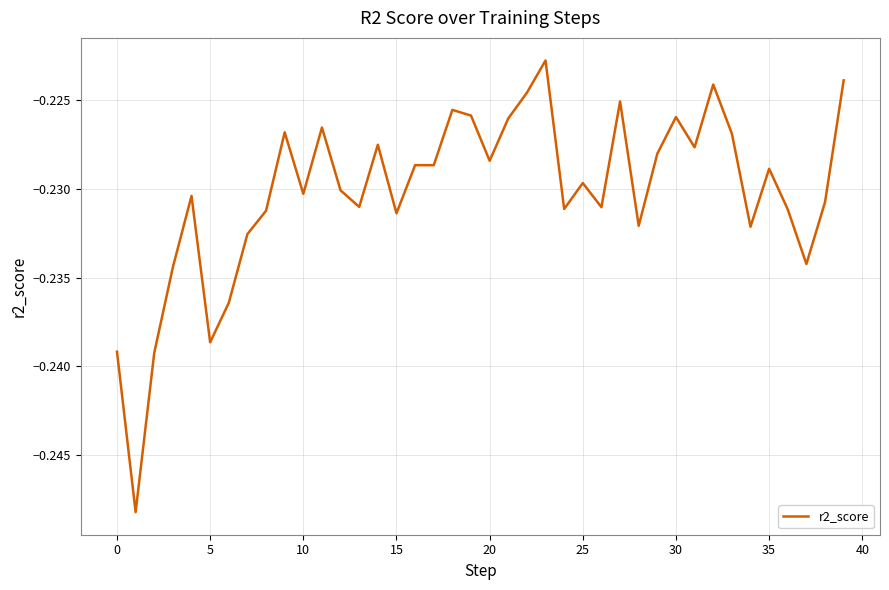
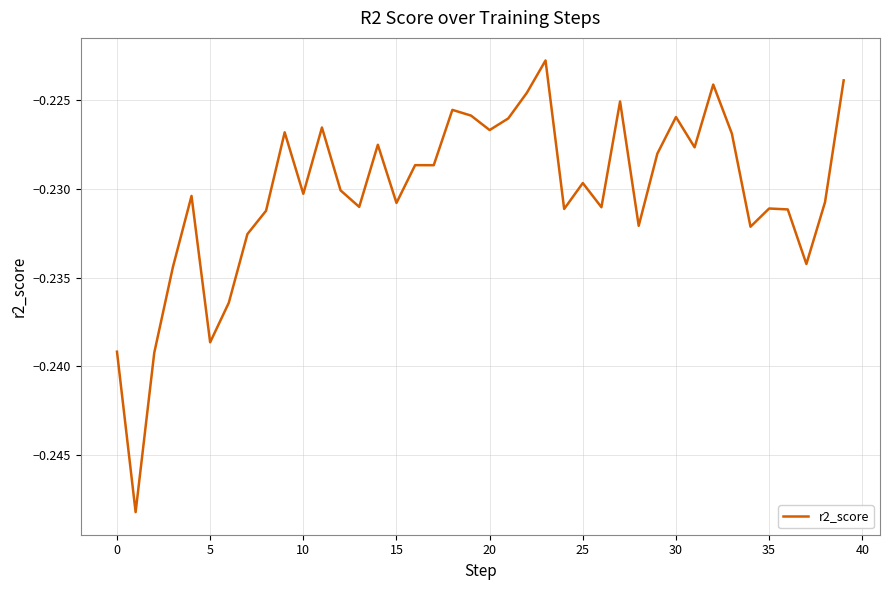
  {
    "0": -0.2392,
    "5": -0.2386,
    "10": -0.2303,
-   "15": -0.2314,
-   "20": -0.2284,
+   "15": -0.2308,
+   "20": -0.2267,
    "25": -0.2297,
    "30": -0.2259,
-   "35": -0.2289
+   "35": -0.2311
  }
